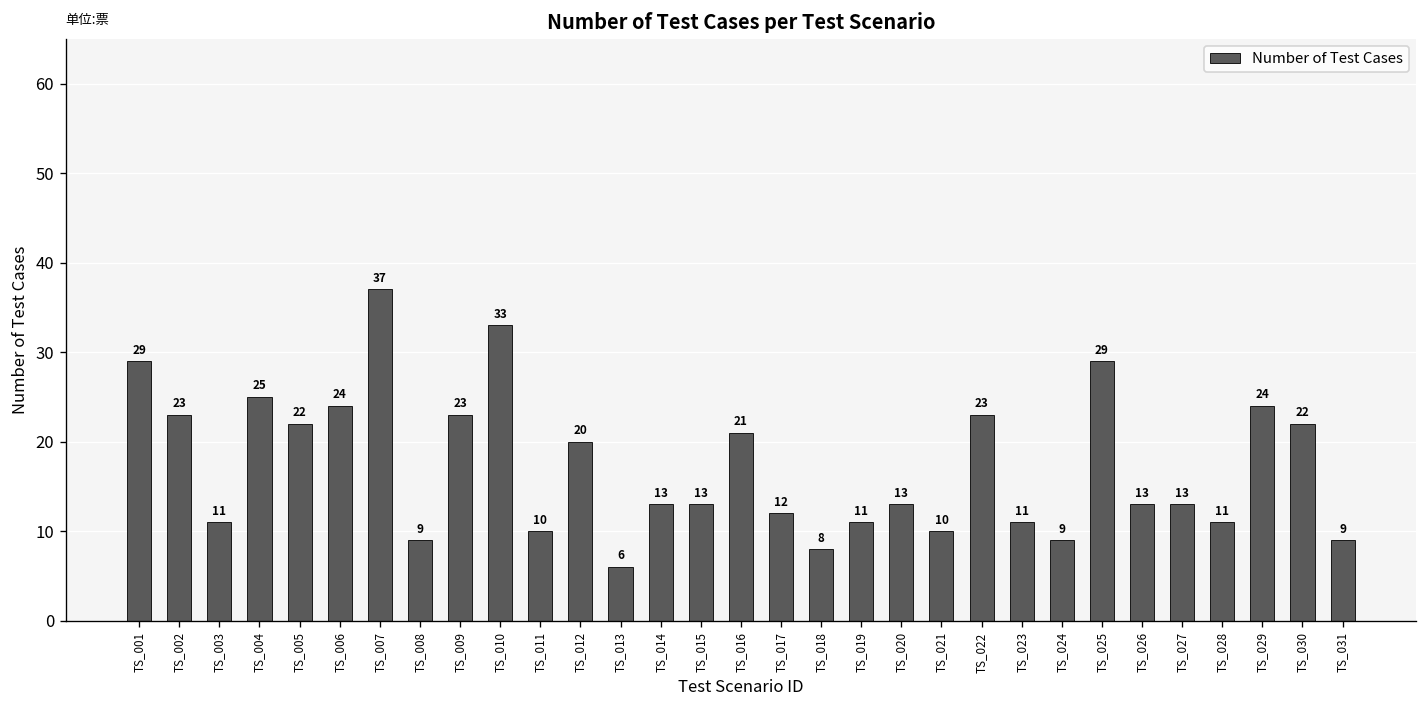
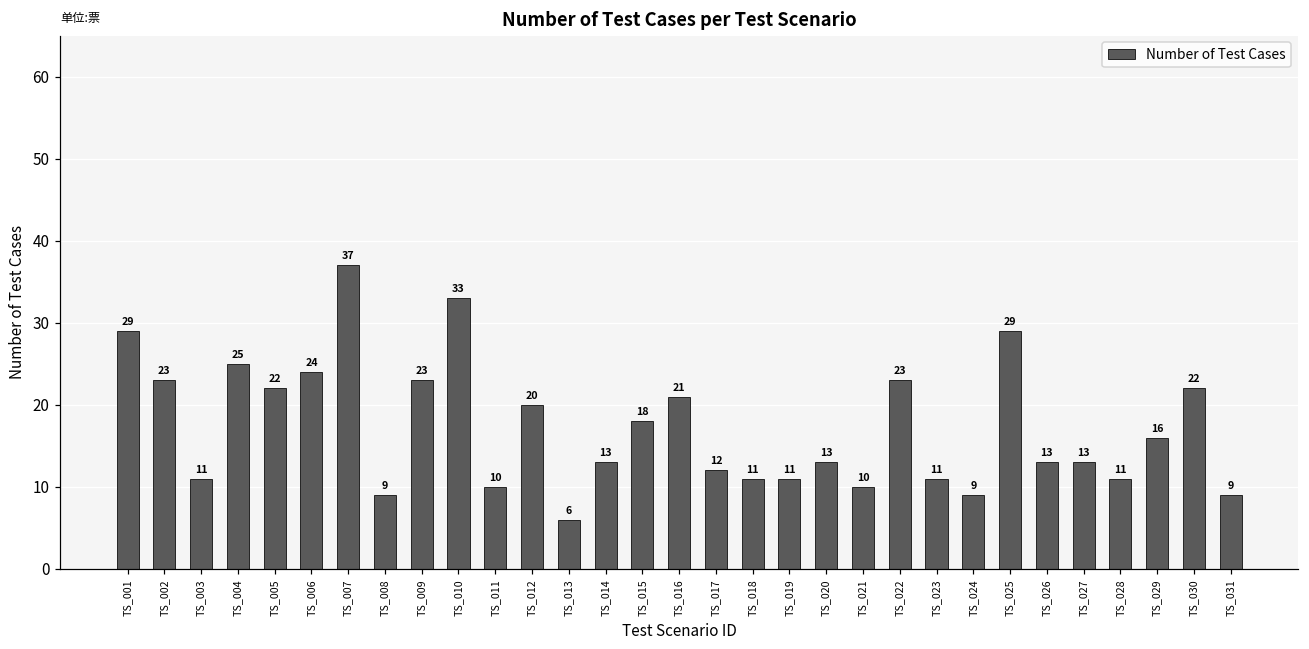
  {
    "TS_001": 29,
    "TS_002": 23,
    "TS_003": 11,
    "TS_004": 25,
    "TS_005": 22,
    "TS_006": 24,
    "TS_007": 37,
    "TS_008": 9,
    "TS_009": 23,
    "TS_010": 33,
    "TS_011": 10,
    "TS_012": 20,
    "TS_013": 6,
    "TS_014": 13,
-   "TS_015": 13,
+   "TS_015": 18,
    "TS_016": 21,
    "TS_017": 12,
-   "TS_018": 8,
+   "TS_018": 11,
    "TS_019": 11,
    "TS_020": 13,
    "TS_021": 10,
    "TS_022": 23,
    "TS_023": 11,
    "TS_024": 9,
    "TS_025": 29,
    "TS_026": 13,
    "TS_027": 13,
    "TS_028": 11,
-   "TS_029": 24,
+   "TS_029": 16,
    "TS_030": 22,
    "TS_031": 9
  }
